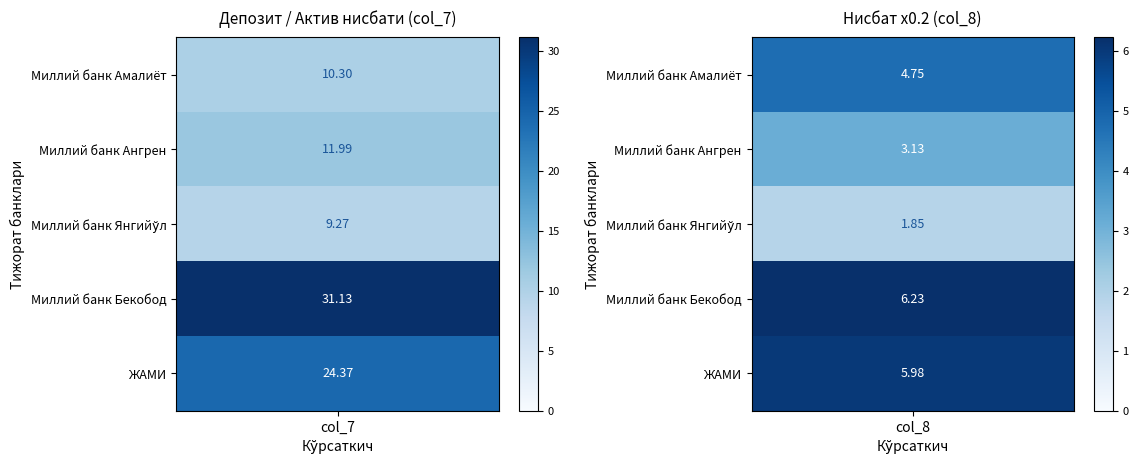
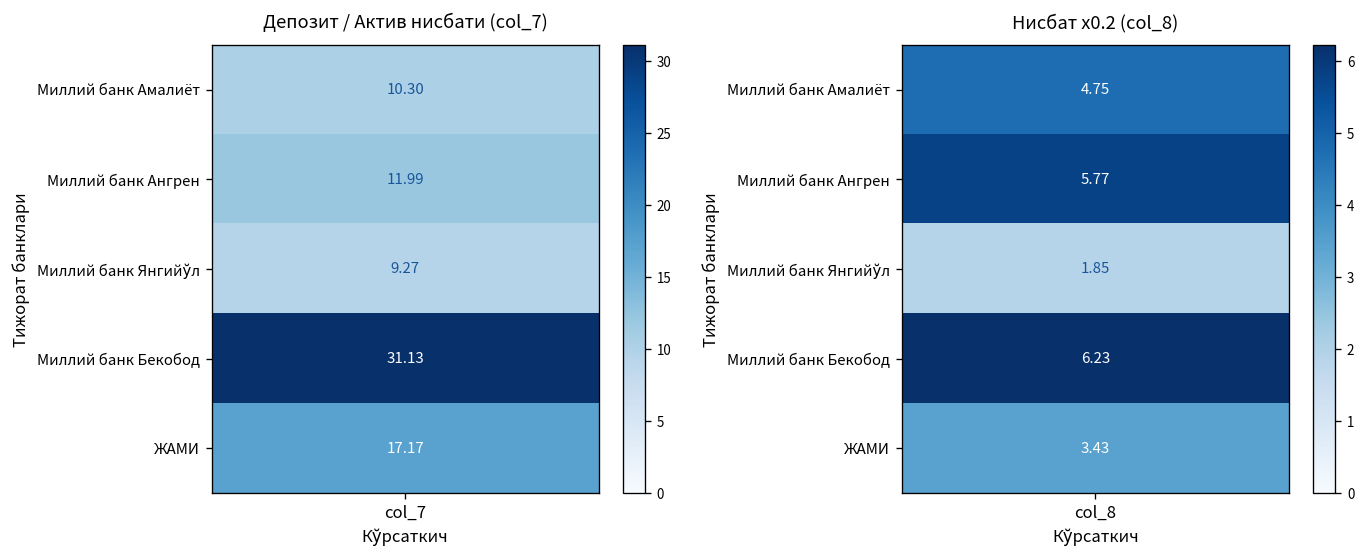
  {
    "Депозит / Актив нисбати (col_7)": {
      "Миллий банк Амалиёт": {
        "col_7": 10.30
      },
      "Миллий банк Ангрен": {
        "col_7": 11.99
      },
      "Миллий банк Янгийўл": {
        "col_7": 9.27
      },
      "Миллий банк Бекобод": {
        "col_7": 31.13
      },
      "ЖАМИ": {
-       "col_7": 24.37
+       "col_7": 17.17
      }
    },
    "Нисбат x0.2 (col_8)": {
      "Миллий банк Амалиёт": {
        "col_8": 4.75
      },
      "Миллий банк Ангрен": {
-       "col_8": 3.13
+       "col_8": 5.77
      },
      "Миллий банк Янгийўл": {
        "col_8": 1.85
      },
      "Миллий банк Бекобод": {
        "col_8": 6.23
      },
      "ЖАМИ": {
-       "col_8": 5.98
+       "col_8": 3.43
      }
    }
  }
